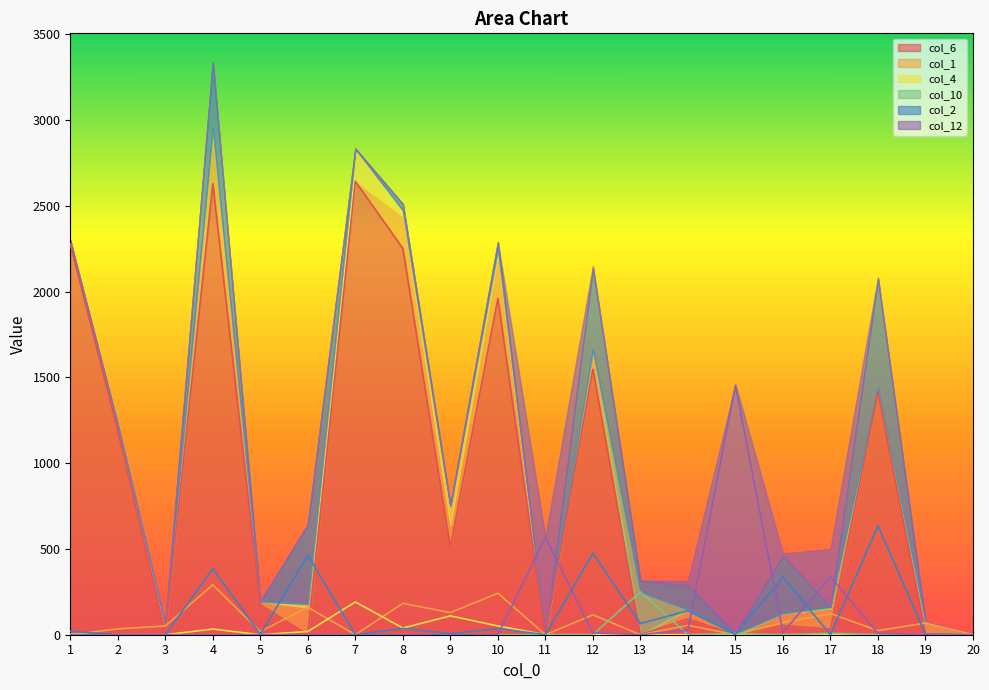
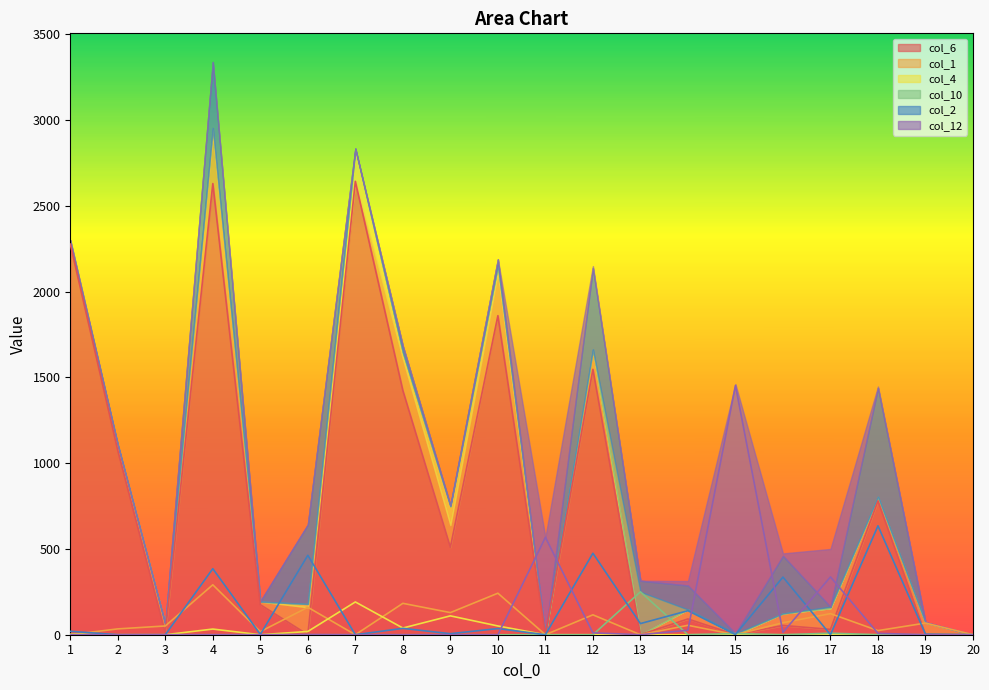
  {
    "col_6": {
-     "2": 1190,
+     "2": 1070,
      "4": 2630,
      "5": 180,
-     "8": 2250,
+     "8": 1420,
      "9": 510,
-     "10": 1960,
+     "10": 1860,
      "12": 1550,
      "14": 90,
      "16": 50,
      "17": 30,
-     "18": 1420
+     "18": 780
    }
  }
